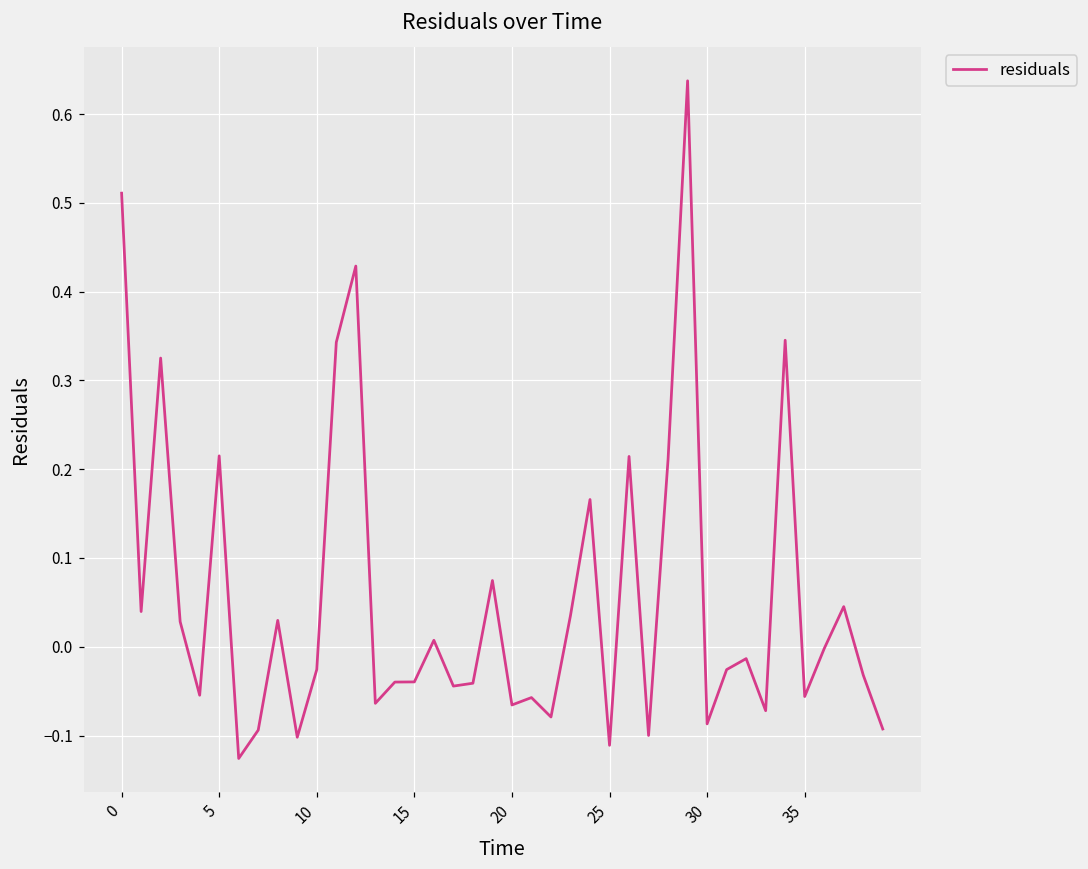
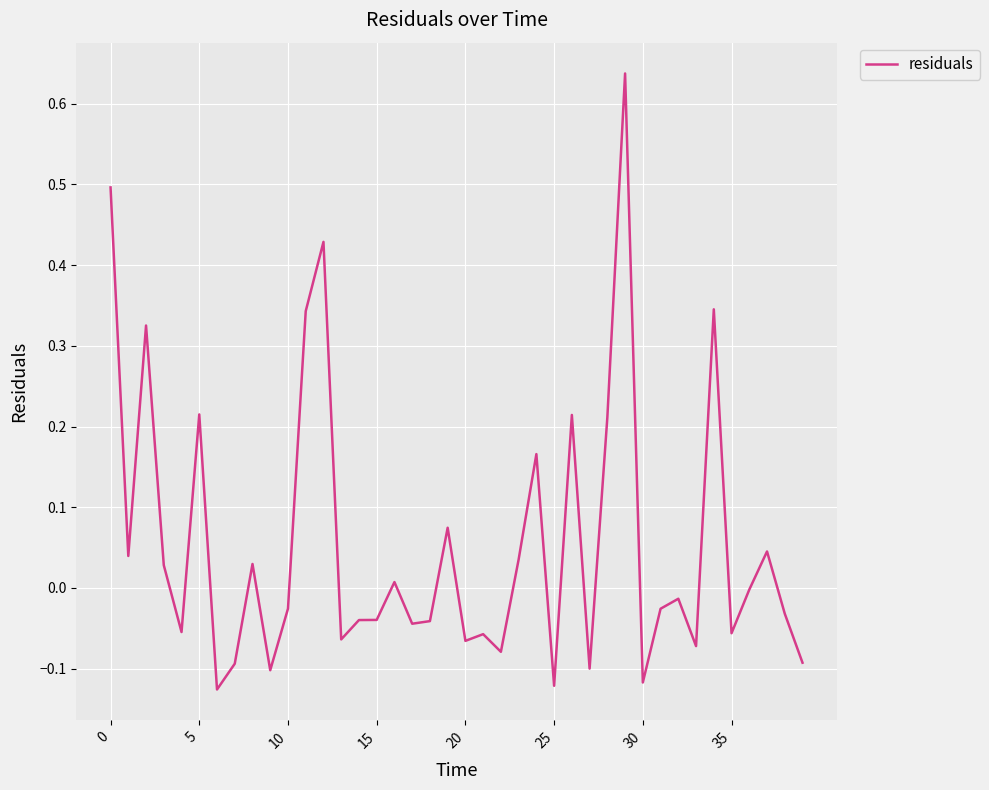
  {
-   "0": 0.51,
+   "0": 0.50,
    "5": 0.21,
    "10": -0.03,
    "15": -0.04,
    "20": -0.07,
-   "25": -0.11,
-   "30": -0.09,
+   "25": -0.12,
+   "30": -0.12,
    "35": -0.06
  }
